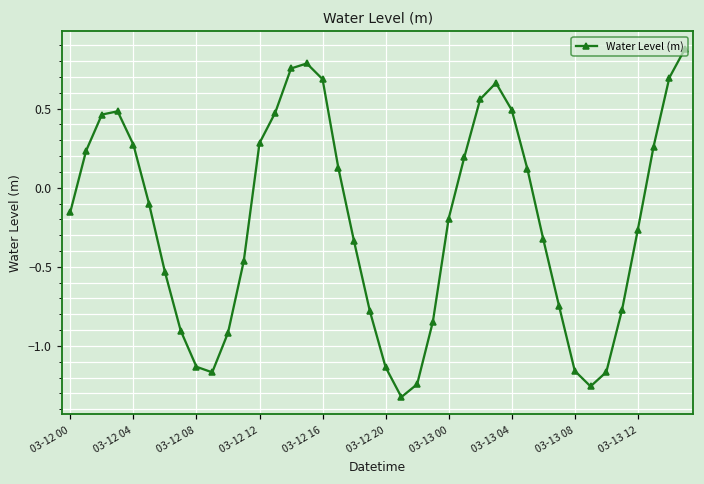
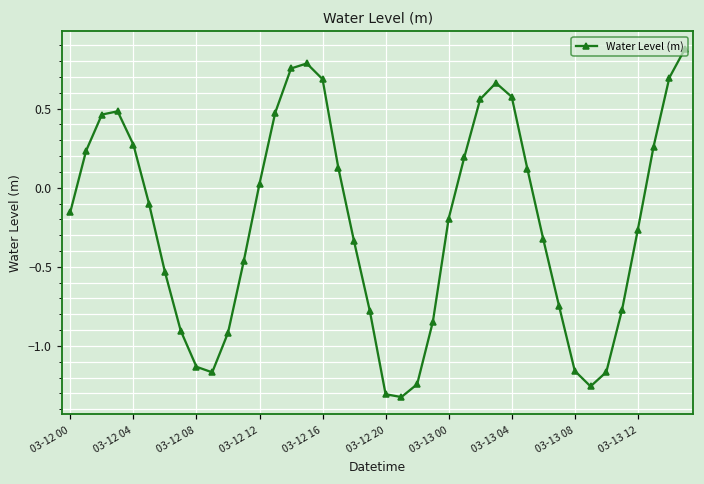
  {
    "03-12 00": -0.15,
    "03-12 04": 0.27,
    "03-12 08": -1.13,
-   "03-12 12": 0.28,
+   "03-12 12": 0.02,
    "03-12 16": 0.69,
-   "03-12 20": -1.13,
+   "03-12 20": -1.30,
    "03-13 00": -0.20,
-   "03-13 04": 0.49,
+   "03-13 04": 0.57,
    "03-13 08": -1.16,
    "03-13 12": -0.27
  }
